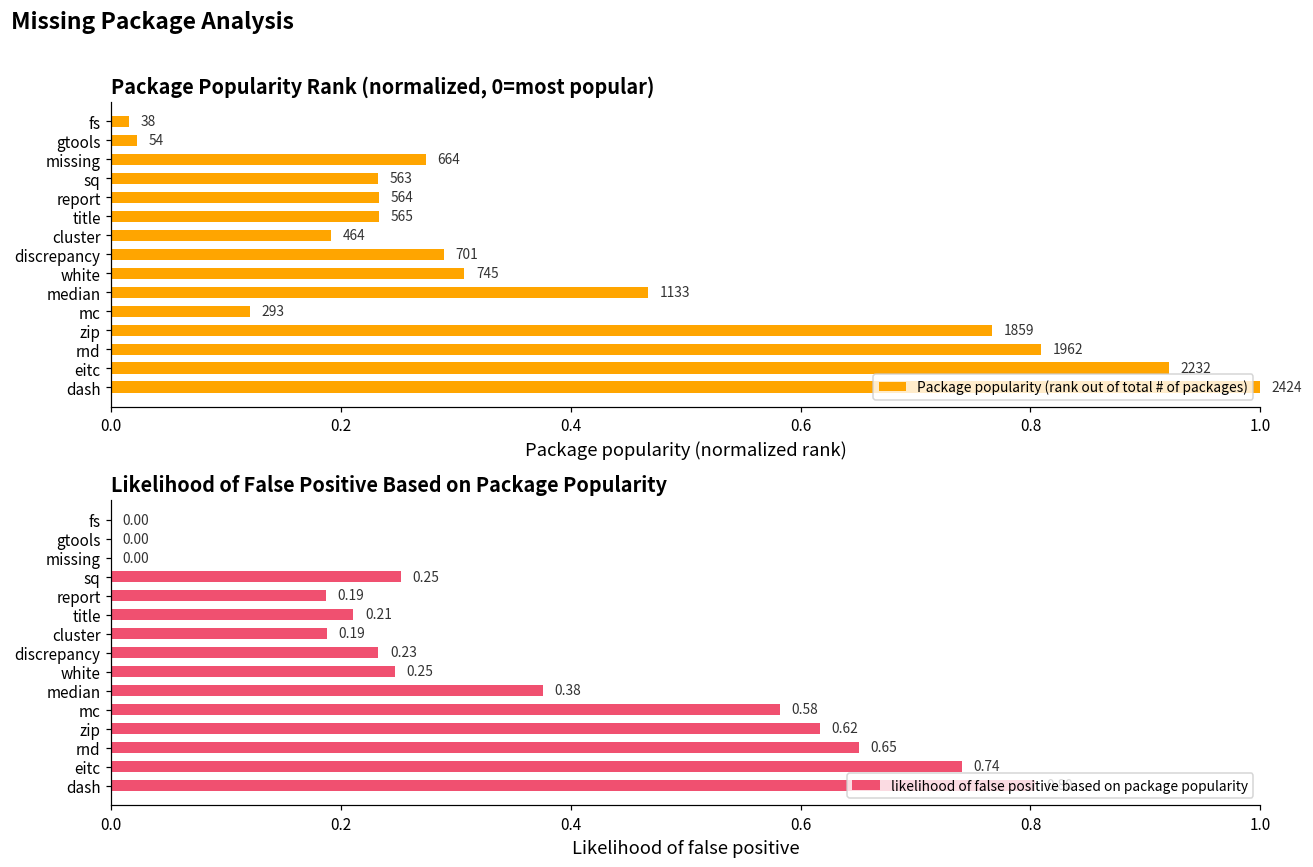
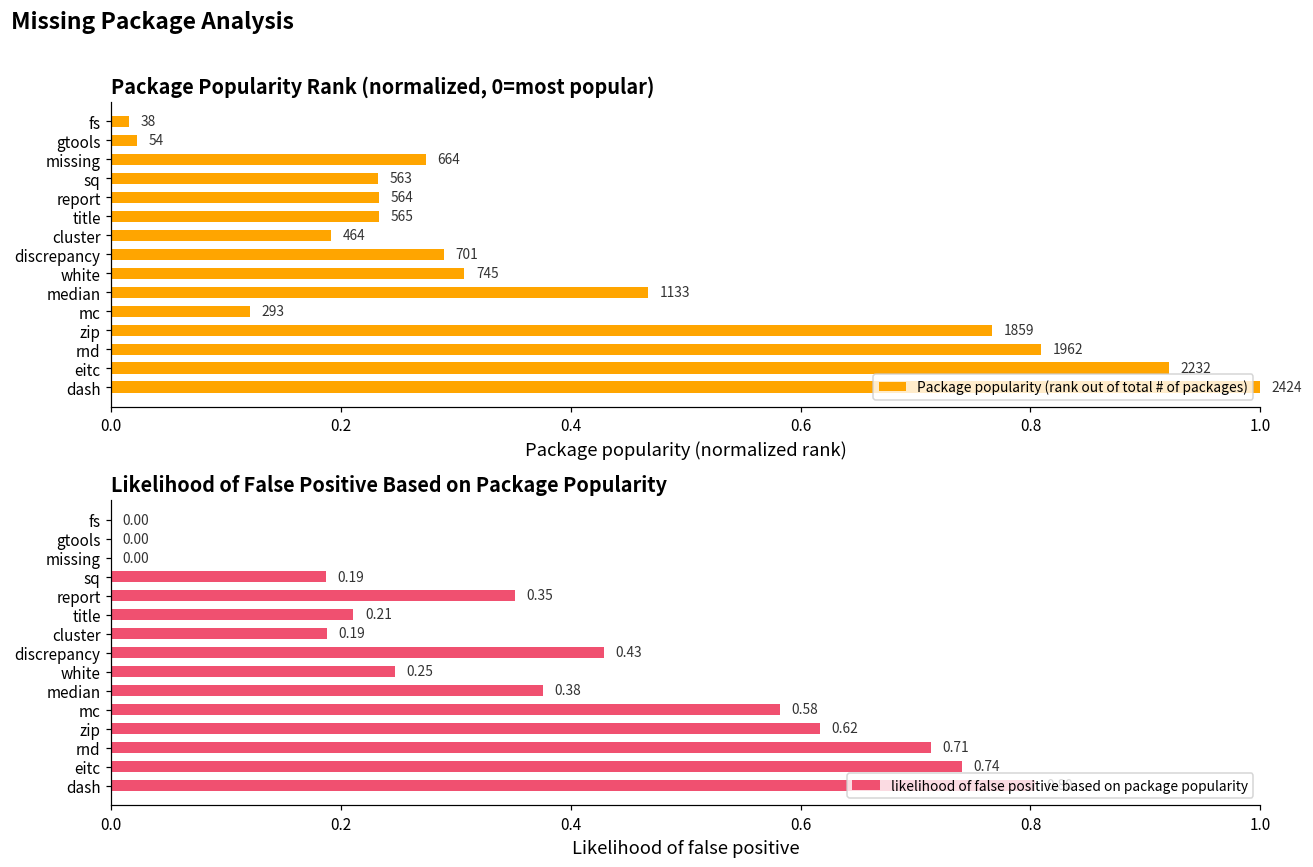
  {
    "Likelihood of False Positive Based on Package Popularity": {
      "fs": 0.00,
      "gtools": 0.00,
      "missing": 0.00,
-     "sq": 0.25,
-     "report": 0.19,
+     "sq": 0.19,
+     "report": 0.35,
      "title": 0.21,
      "cluster": 0.19,
-     "discrepancy": 0.23,
+     "discrepancy": 0.43,
      "white": 0.25,
      "median": 0.38,
      "mc": 0.58,
      "zip": 0.62,
-     "rnd": 0.65
+     "rnd": 0.71
    }
  }
